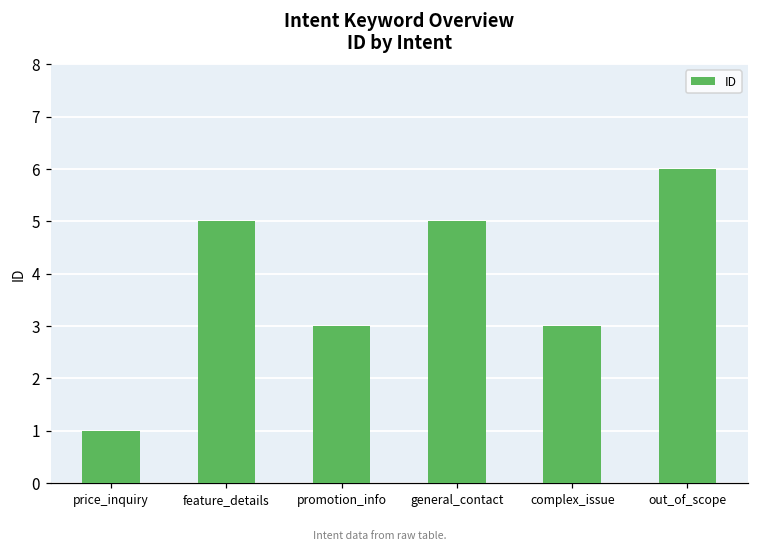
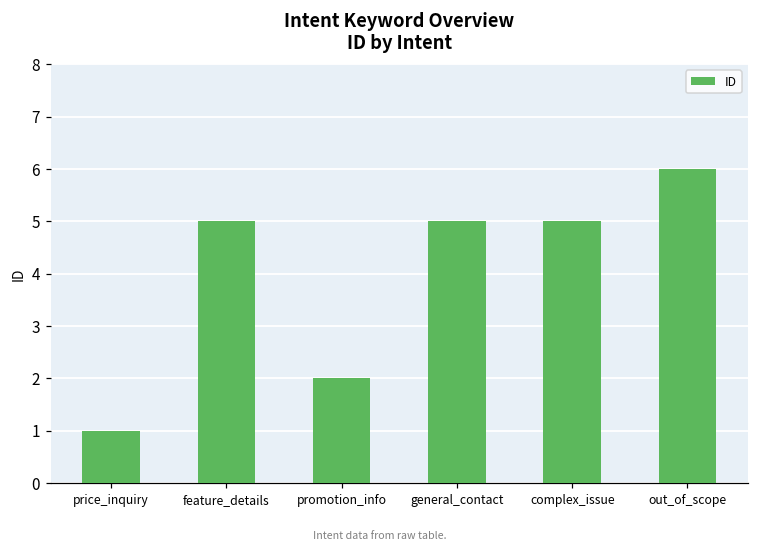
  {
    "price_inquiry": 1,
    "feature_details": 5,
-   "promotion_info": 3,
+   "promotion_info": 2,
    "general_contact": 5,
-   "complex_issue": 3,
+   "complex_issue": 5,
    "out_of_scope": 6
  }
